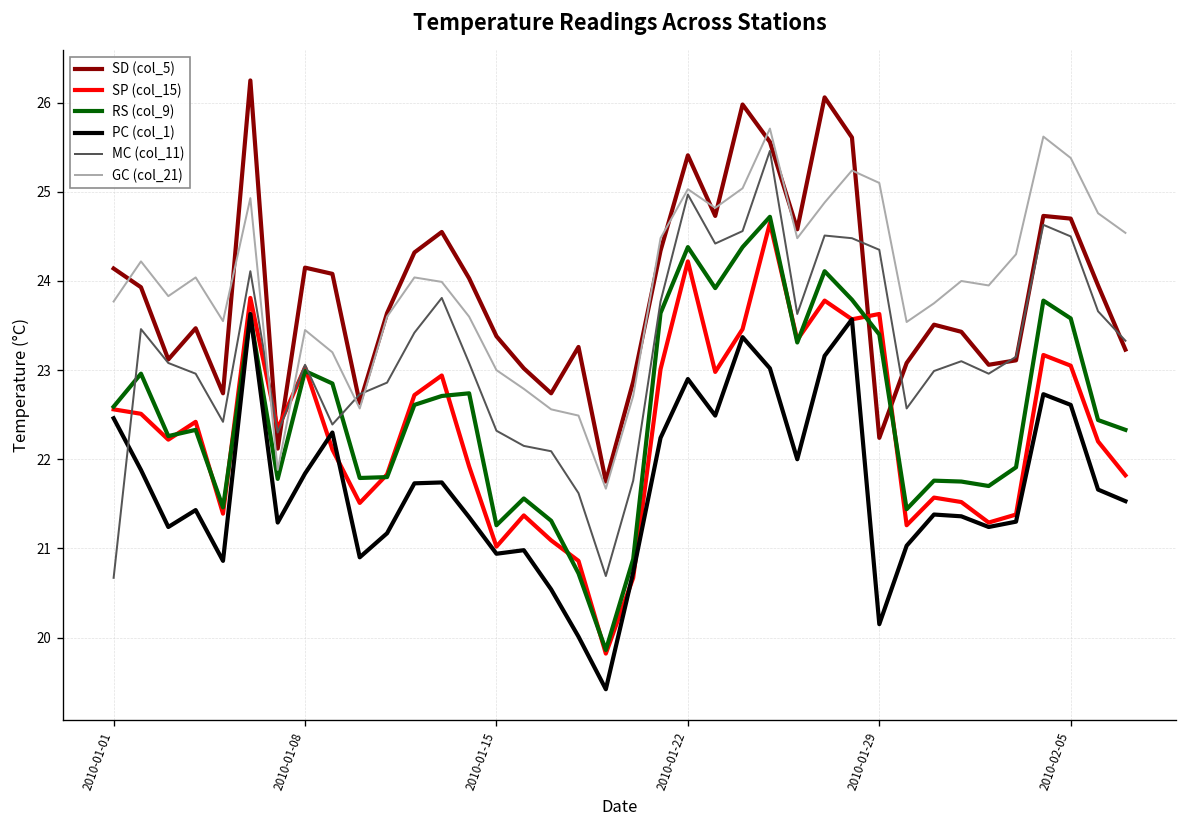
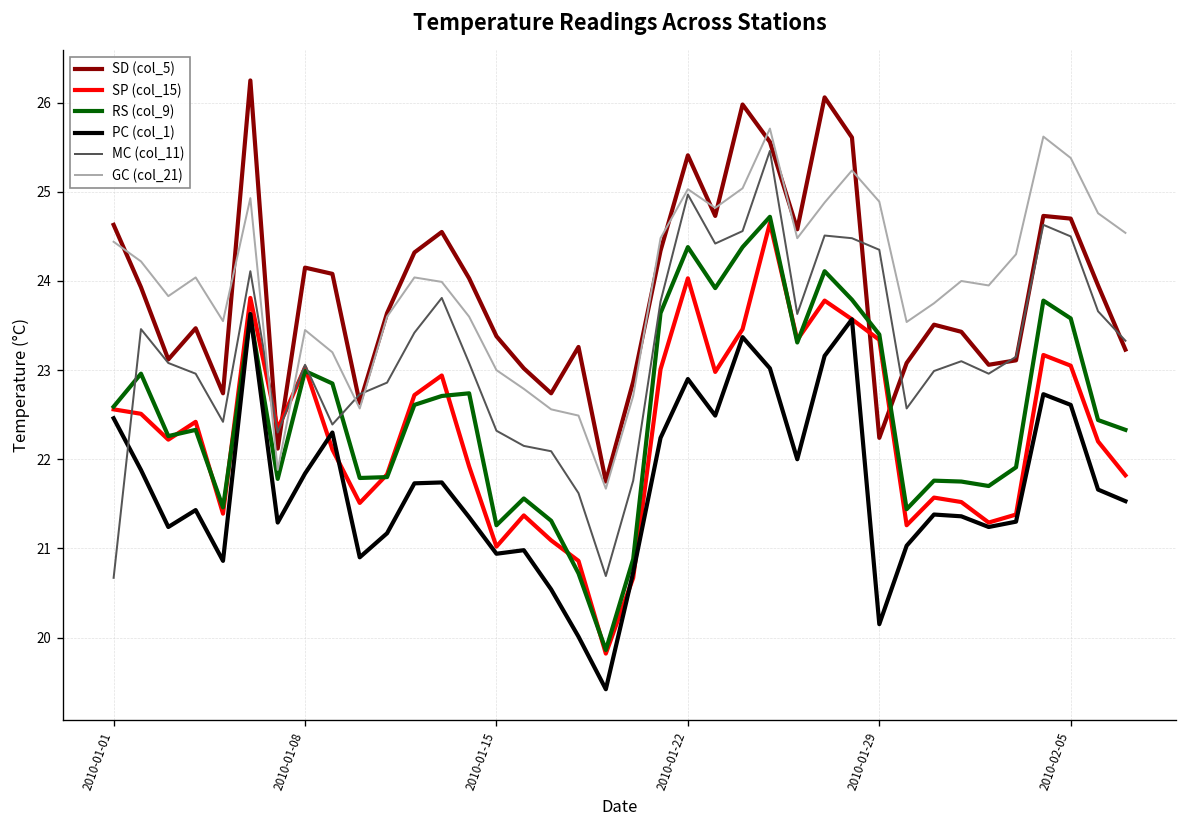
  {
    "SD (col_5)": {
-     "2010-01-01": 24.1,
+     "2010-01-01": 24.6,
      "2010-01-08": 24.2,
      "2010-01-15": 23.4,
      "2010-01-22": 25.4,
      "2010-01-29": 22.2,
      "2010-02-05": 24.7
    },
    "SP (col_15)": {
      "2010-01-15": 21.0,
-     "2010-01-22": 24.2,
-     "2010-01-29": 23.6,
+     "2010-01-22": 24.0,
+     "2010-01-29": 23.3,
      "2010-02-05": 23.1
    },
    "RS (col_9)": {
      "2010-01-08": 23.0,
      "2010-01-15": 21.3,
      "2010-01-22": 24.4,
      "2010-01-29": 23.4,
      "2010-02-05": 23.6
    },
    "PC (col_1)": {
      "2010-01-01": 22.5,
      "2010-01-08": 21.8,
      "2010-01-15": 20.9,
      "2010-01-22": 22.9,
      "2010-01-29": 20.2,
      "2010-02-05": 22.6
    },
    "MC (col_11)": {
      "2010-01-01": 20.7,
      "2010-01-15": 22.3,
      "2010-01-22": 25.0,
      "2010-01-29": 24.4,
      "2010-02-05": 24.5
    },
    "GC (col_21)": {
-     "2010-01-01": 23.8,
+     "2010-01-01": 24.4,
      "2010-01-08": 23.5,
      "2010-01-15": 23.0,
      "2010-01-22": 25.0,
-     "2010-01-29": 25.1,
+     "2010-01-29": 24.9,
      "2010-02-05": 25.4
    }
  }
